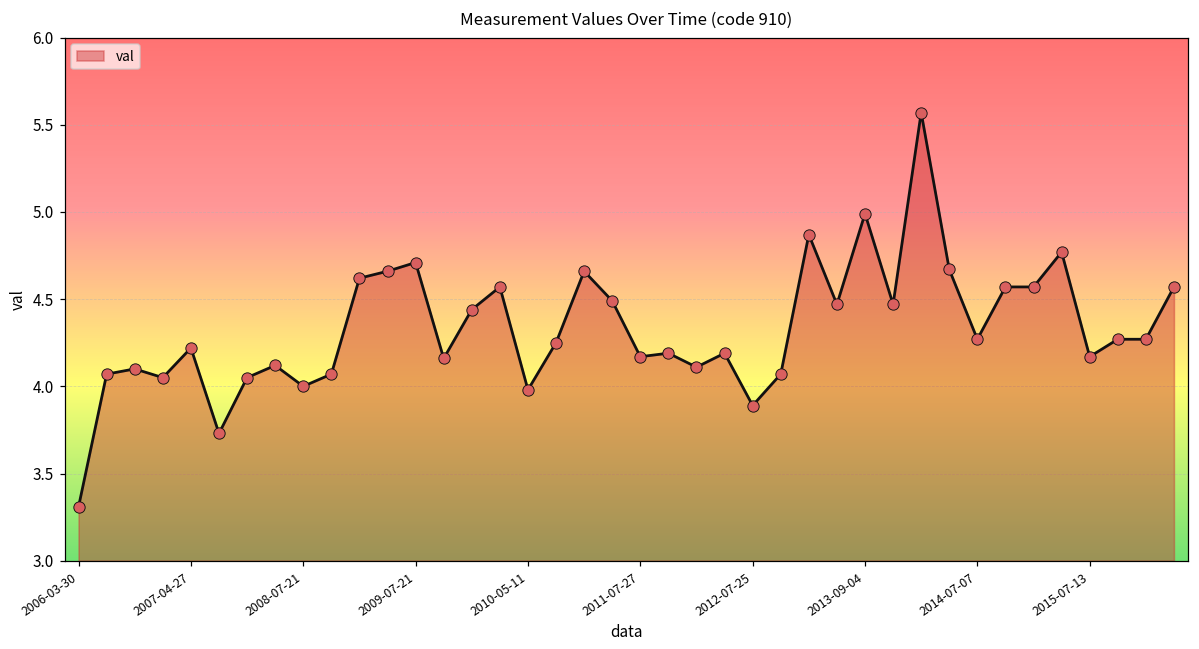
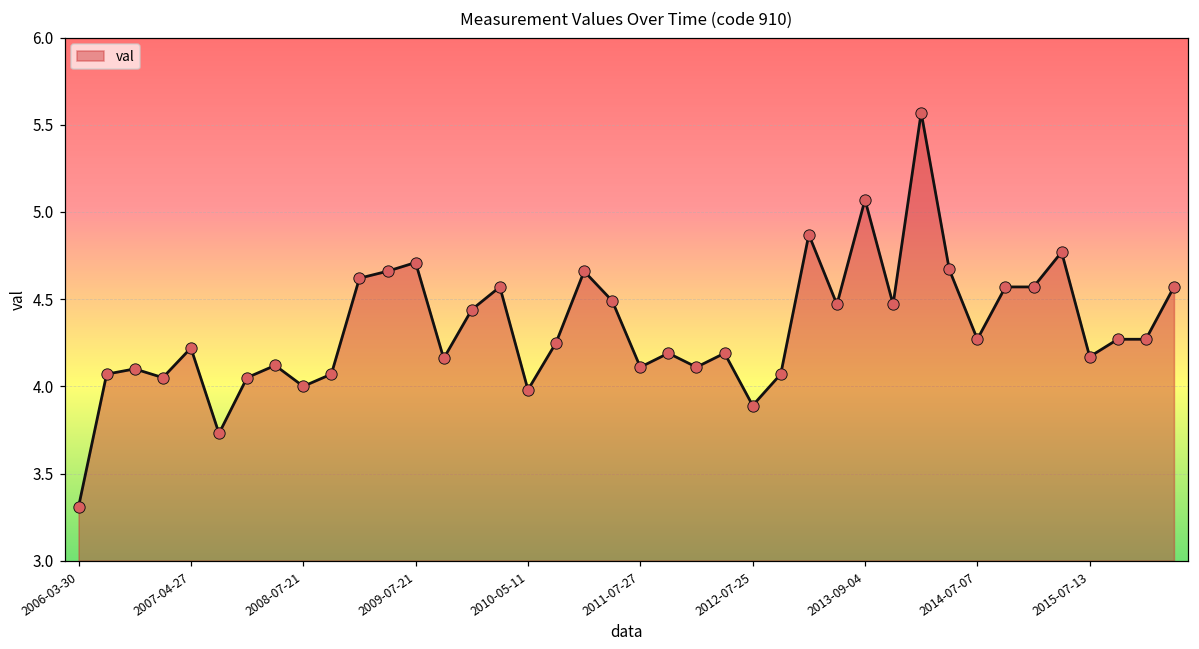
  {
    "2006-03-30": 3.31,
    "2007-04-27": 4.22,
    "2008-07-21": 4.00,
    "2009-07-21": 4.71,
    "2010-05-11": 3.98,
-   "2011-07-27": 4.17,
+   "2011-07-27": 4.11,
    "2012-07-25": 3.89,
-   "2013-09-04": 4.99,
+   "2013-09-04": 5.07,
    "2014-07-07": 4.27,
    "2015-07-13": 4.17
  }
